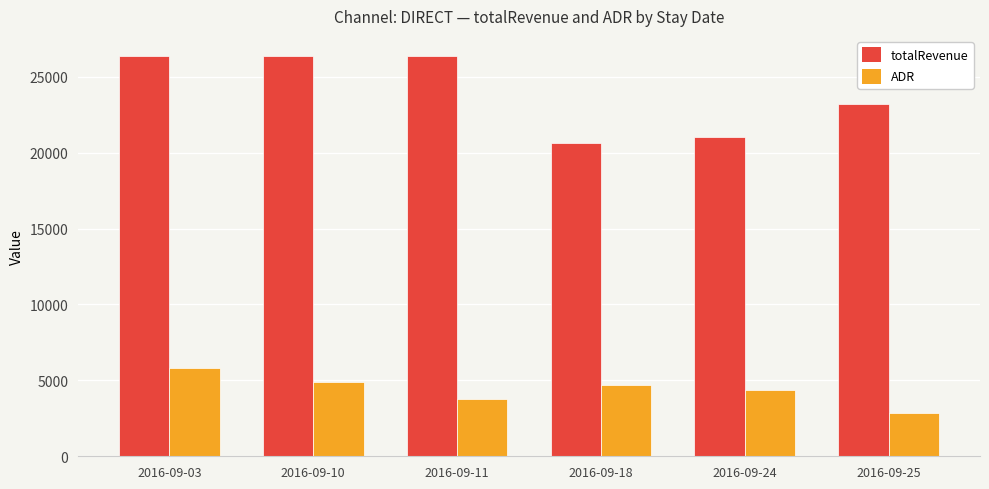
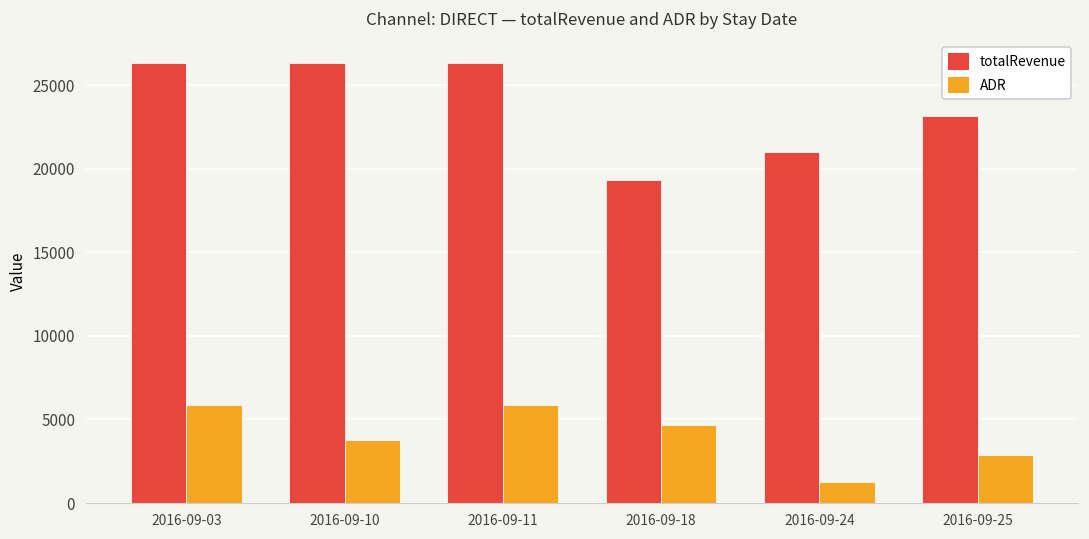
  {
    "totalRevenue": {
      "2016-09-03": 26400,
      "2016-09-10": 26400,
      "2016-09-11": 26400,
-     "2016-09-18": 20700,
+     "2016-09-18": 19400,
      "2016-09-24": 21000,
      "2016-09-25": 23200
    },
    "ADR": {
      "2016-09-03": 5800,
-     "2016-09-10": 4900,
-     "2016-09-11": 3800,
+     "2016-09-10": 3800,
+     "2016-09-11": 5800,
      "2016-09-18": 4700,
-     "2016-09-24": 4400,
+     "2016-09-24": 1200,
      "2016-09-25": 2800
    }
  }
